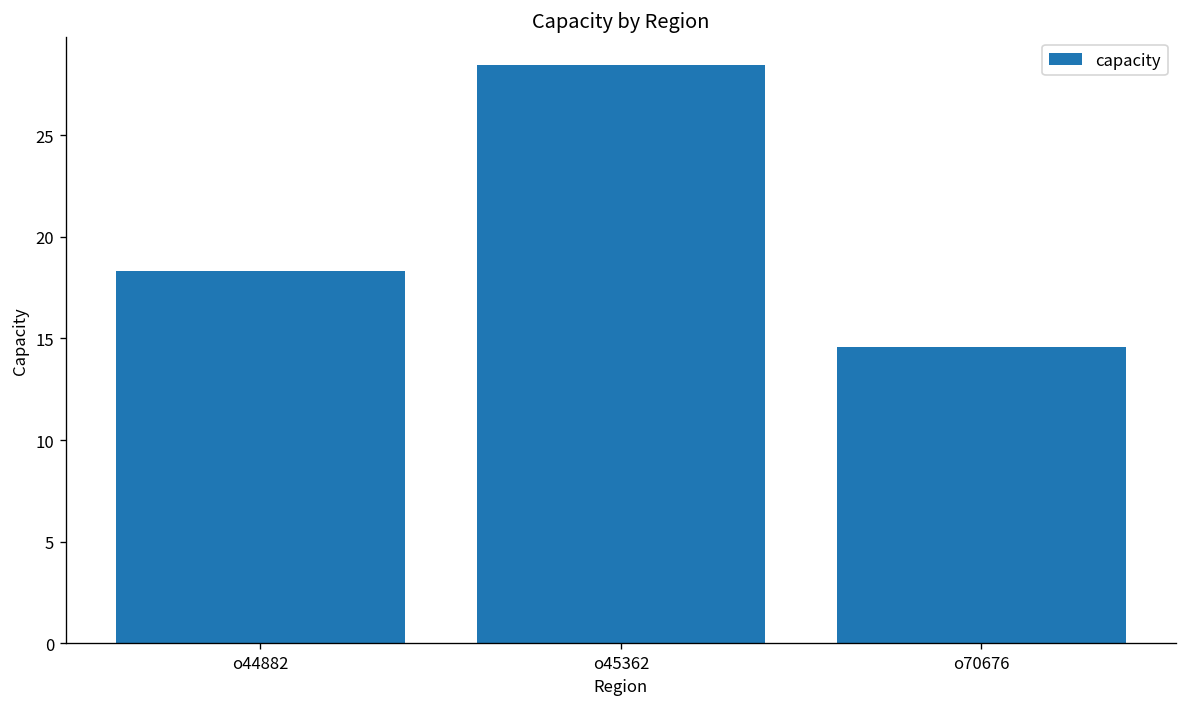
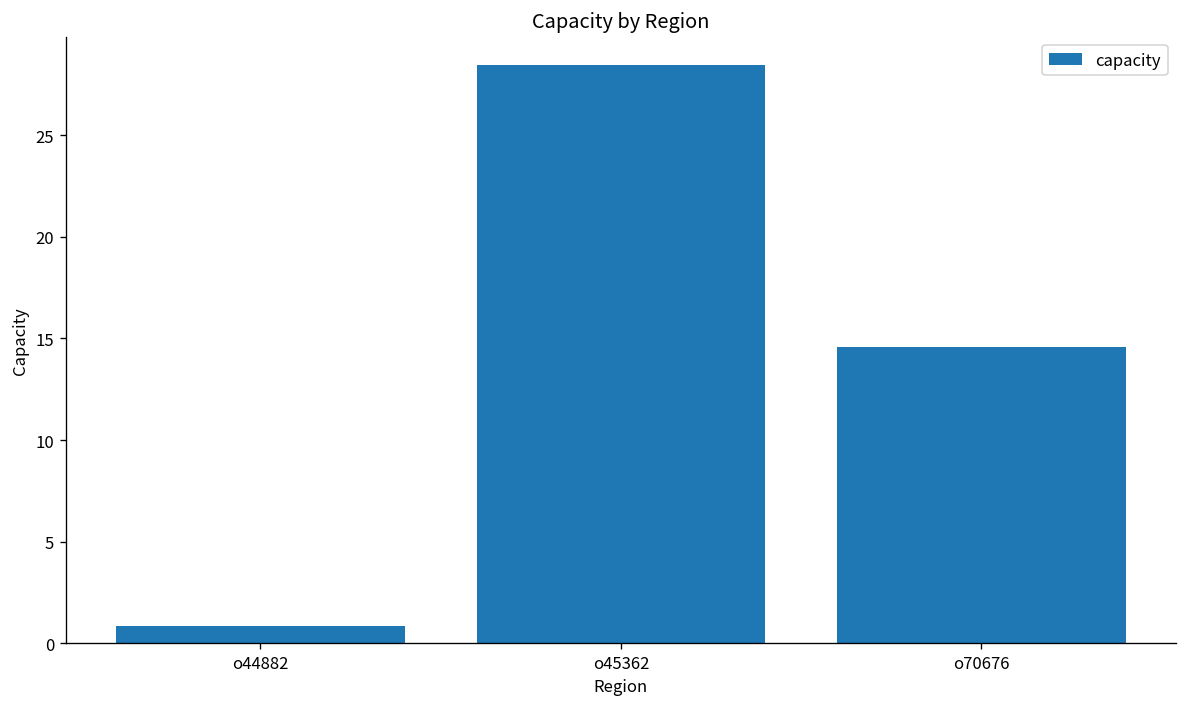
  {
-   "o44882": 18.3,
+   "o44882": 0.9,
    "o45362": 28.4,
    "o70676": 14.6
  }
